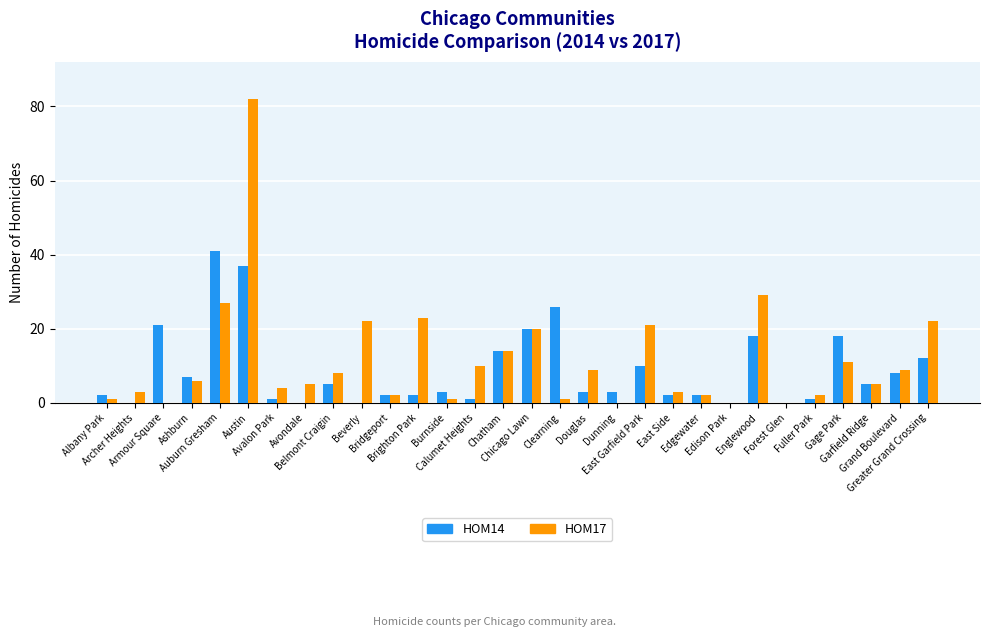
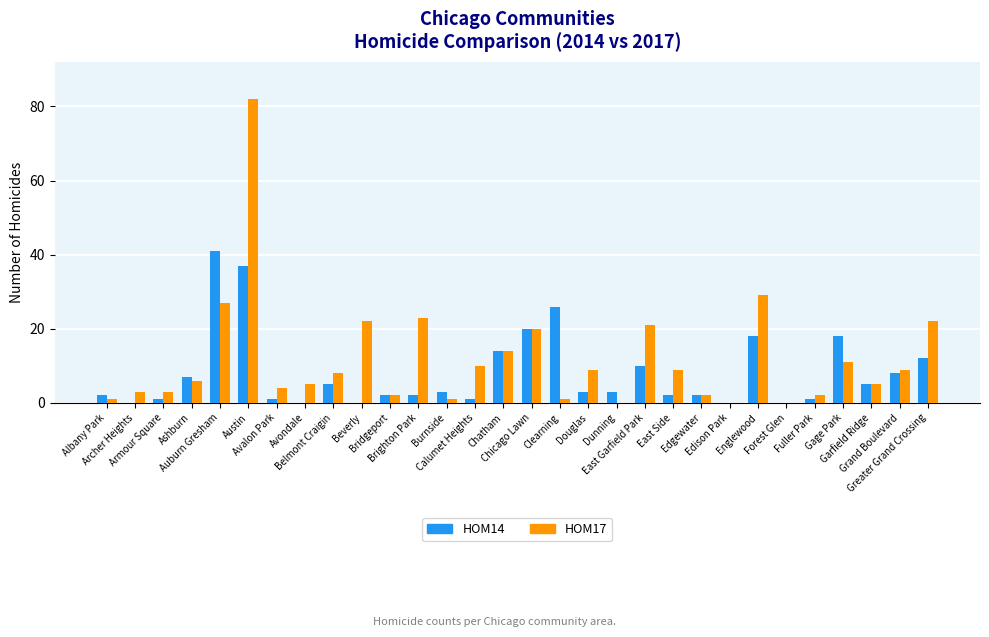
  {
    "HOM14": {
      "Albany Park": 2,
      "Archer Heights": 0,
-     "Armour Square": 21,
+     "Armour Square": 1,
      "Ashburn": 7,
      "Auburn Gresham": 41,
      "Austin": 37,
      "Avalon Park": 1,
      "Avondale": 0,
      "Belmont Craigin": 5,
      "Beverly": 0,
      "Bridgeport": 2,
      "Brighton Park": 2,
      "Burnside": 3,
      "Calumet Heights": 1,
      "Chatham": 14,
      "Chicago Lawn": 20,
      "Clearning": 26,
      "Douglas": 3,
      "Dunning": 3,
      "East Garfield Park": 10,
      "East Side": 2,
      "Edgewater": 2,
      "Edison Park": 0,
      "Englewood": 18,
      "Forest Glen": 0,
      "Fuller Park": 1,
      "Gage Park": 18,
      "Garfield Ridge": 5,
      "Grand Boulevard": 8,
      "Greater Grand Crossing": 12
    },
    "HOM17": {
      "Albany Park": 1,
      "Archer Heights": 3,
-     "Armour Square": 0,
+     "Armour Square": 3,
      "Ashburn": 6,
      "Auburn Gresham": 27,
      "Austin": 82,
      "Avalon Park": 4,
      "Avondale": 5,
      "Belmont Craigin": 8,
      "Beverly": 22,
      "Bridgeport": 2,
      "Brighton Park": 23,
      "Burnside": 1,
      "Calumet Heights": 10,
      "Chatham": 14,
      "Chicago Lawn": 20,
      "Clearning": 1,
      "Douglas": 9,
      "Dunning": 0,
      "East Garfield Park": 21,
-     "East Side": 3,
+     "East Side": 9,
      "Edgewater": 2,
      "Edison Park": 0,
      "Englewood": 29,
      "Forest Glen": 0,
      "Fuller Park": 2,
      "Gage Park": 11,
      "Garfield Ridge": 5,
      "Grand Boulevard": 9,
      "Greater Grand Crossing": 22
    }
  }
